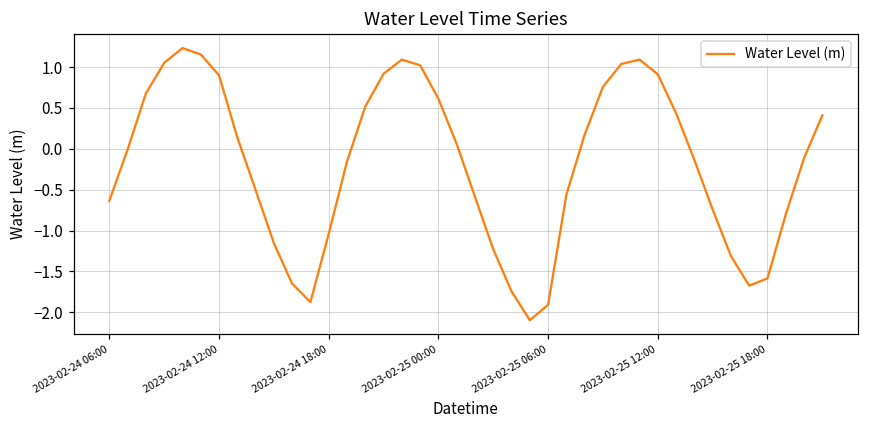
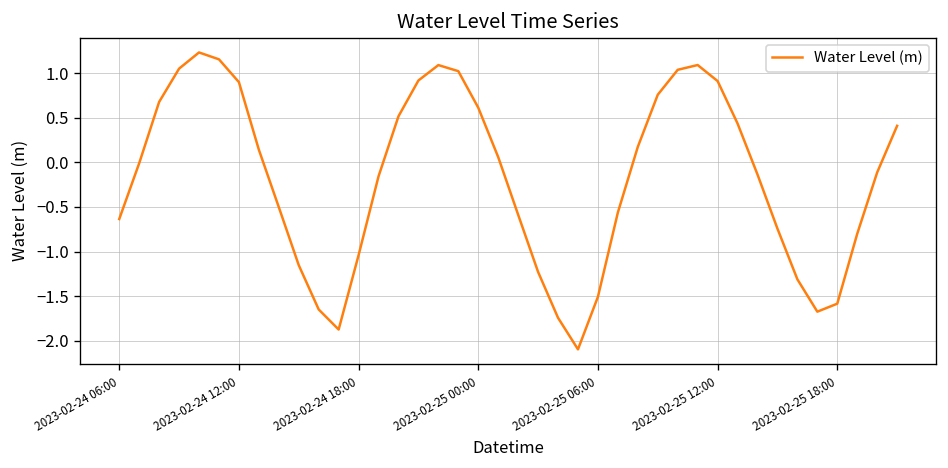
  {
    "2023-02-24 06:00": -0.6,
    "2023-02-24 12:00": 0.9,
    "2023-02-24 18:00": -1.0,
    "2023-02-25 00:00": 0.6,
-   "2023-02-25 06:00": -1.9,
+   "2023-02-25 06:00": -1.5,
    "2023-02-25 12:00": 0.9,
    "2023-02-25 18:00": -1.6
  }
